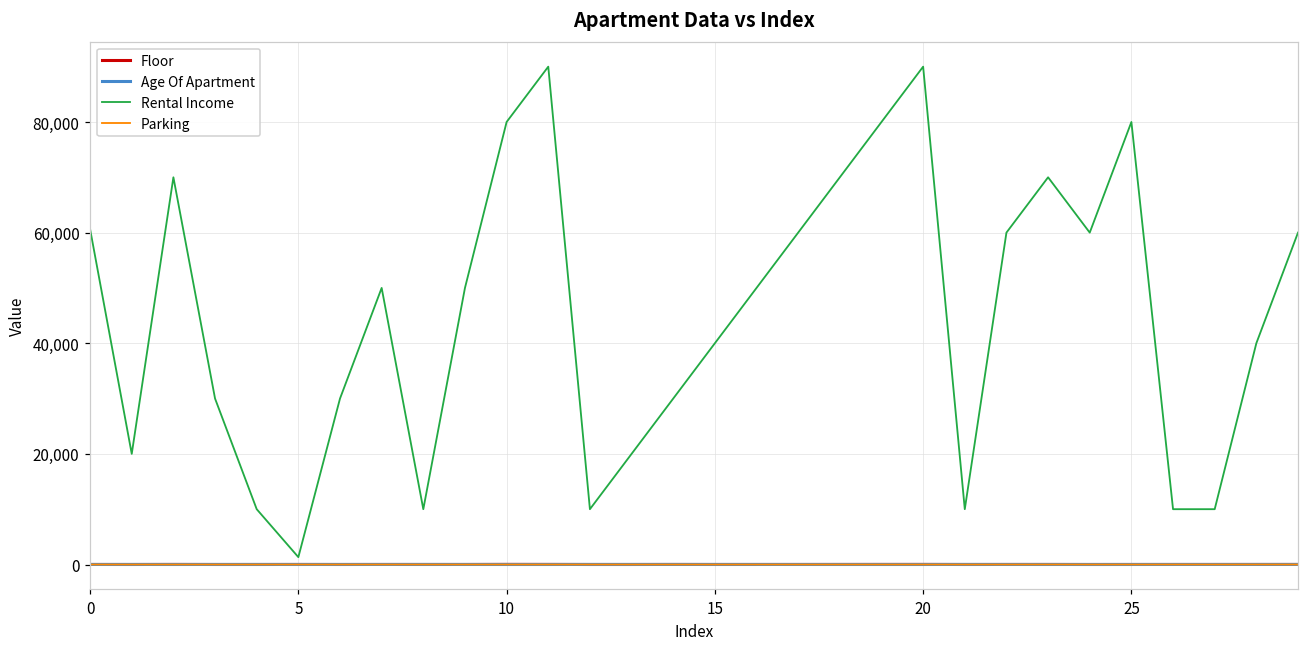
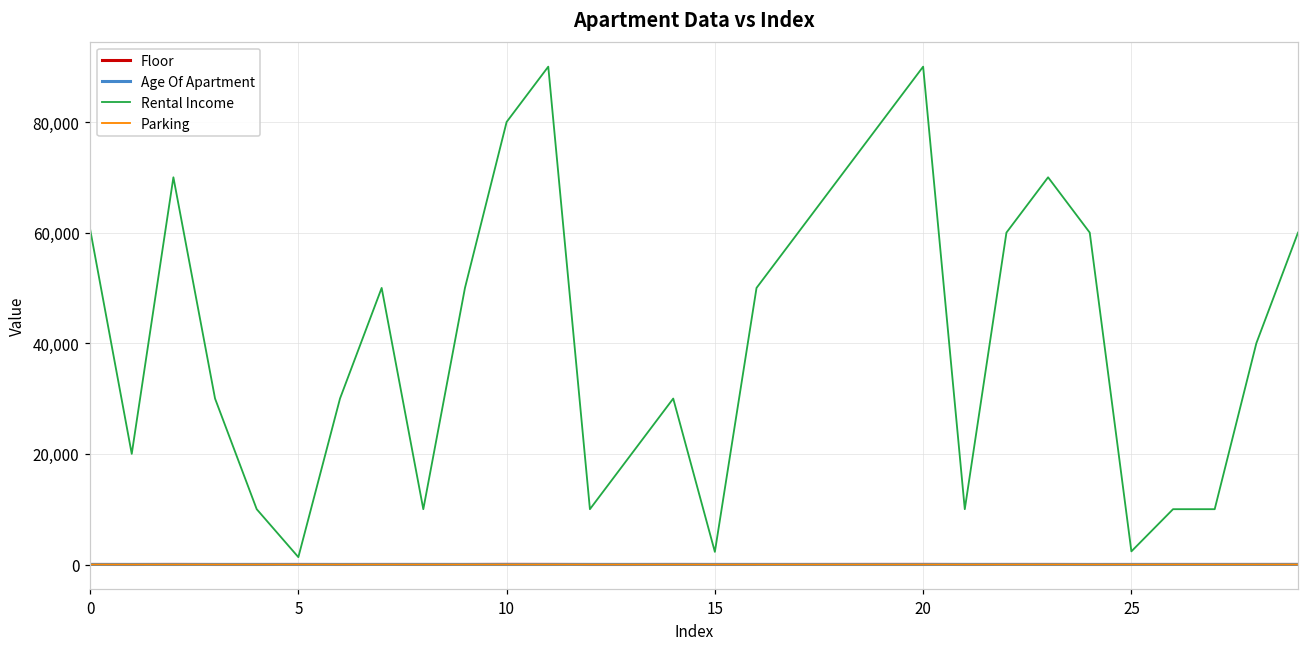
  {
    "Parking": {
      "0": "0",
      "5": "0",
      "10": "0",
      "15": "0",
      "20": "0",
      "25": "0"
    },
    "Rental Income": {
      "0": "61,000",
      "5": "1,000",
      "10": "80,000",
-     "15": "40,000",
+     "15": "2,000",
      "20": "90,000",
-     "25": "80,000"
+     "25": "2,000"
    }
  }
